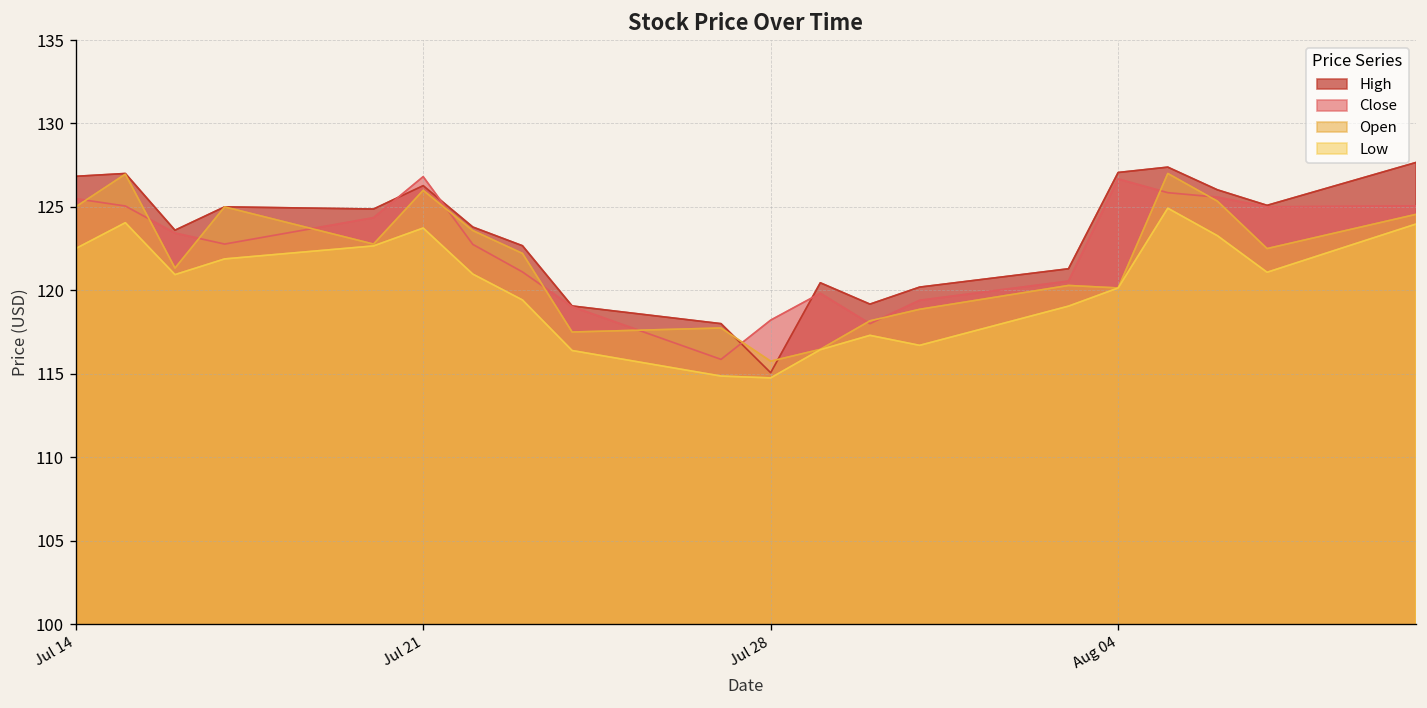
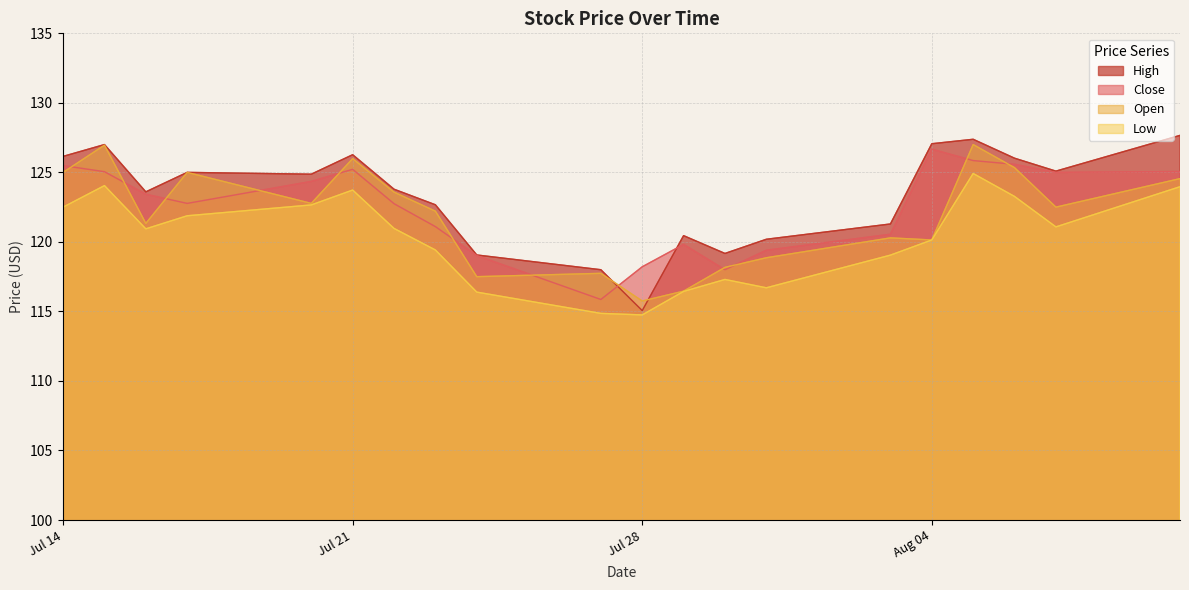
  {
    "High": {
-     "Jul 14": 126.8,
+     "Jul 14": 126.2,
      "Jul 21": 126.3,
      "Jul 28": 115.1,
      "Aug 04": 127.1
    },
    "Close": {
      "Jul 14": 125.5,
-     "Jul 21": 126.8,
+     "Jul 21": 125.2,
      "Jul 28": 118.2,
      "Aug 04": 126.7
    }
  }
